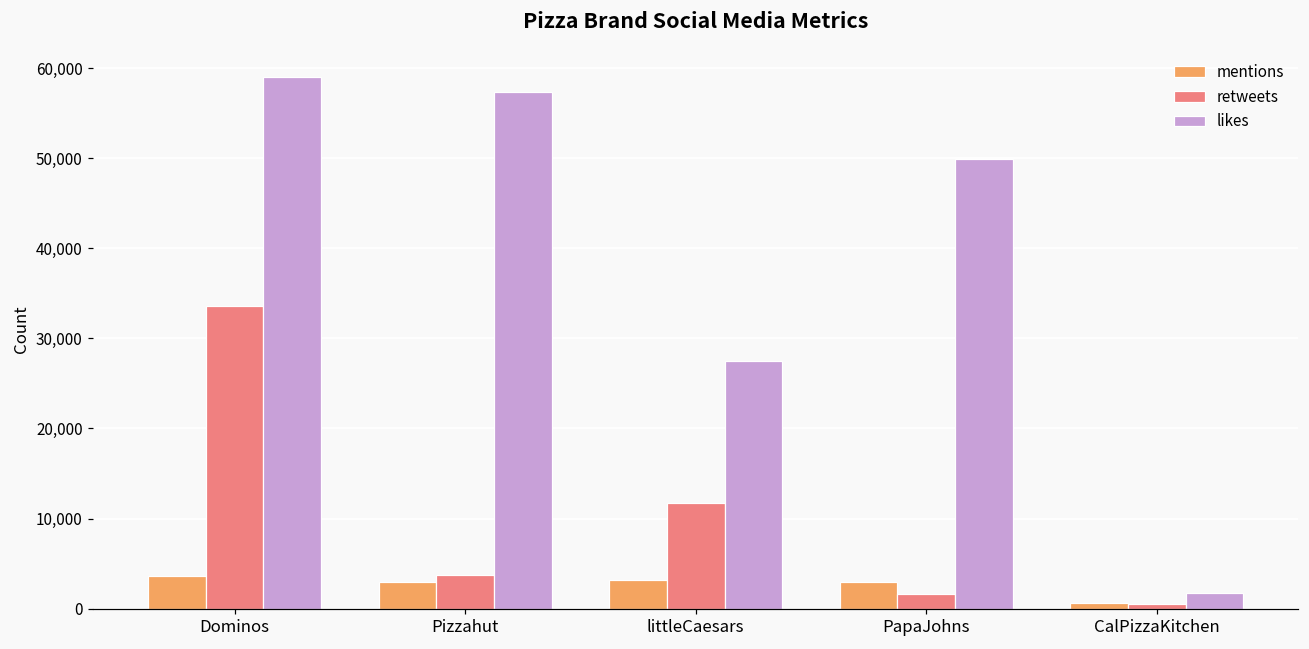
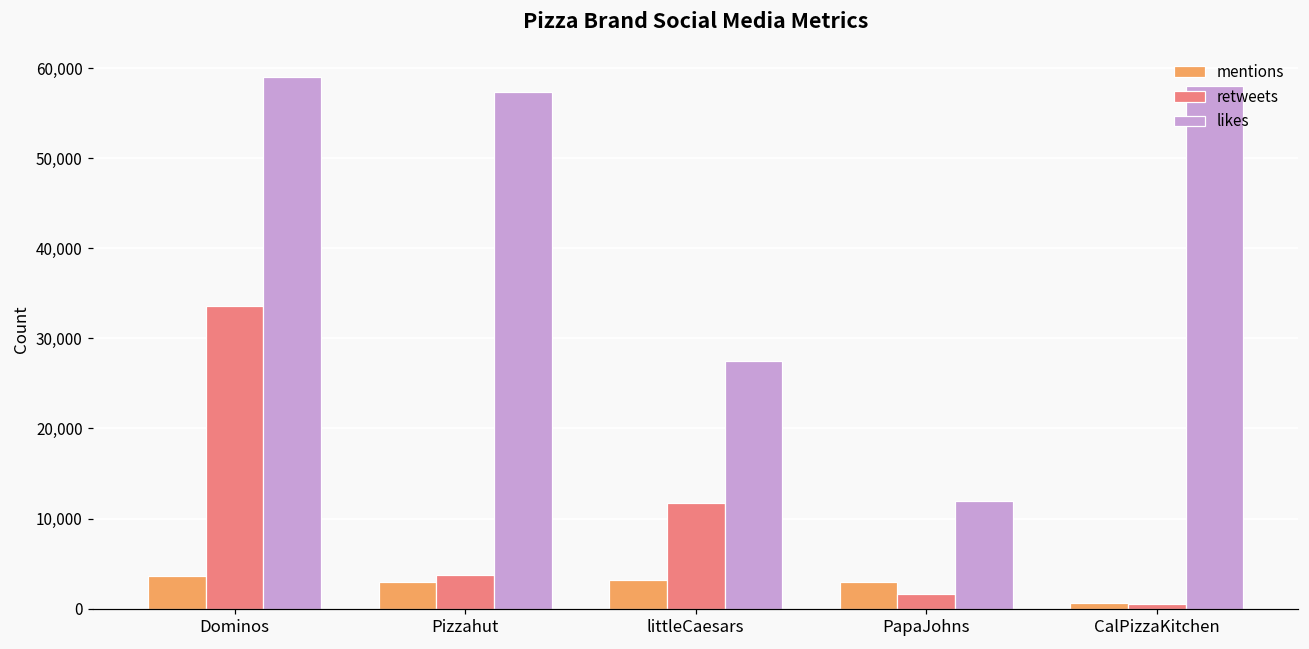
  {
    "likes": {
      "Dominos": "59,000",
      "Pizzahut": "57,000",
      "littleCaesars": "27,000",
-     "PapaJohns": "50,000",
-     "CalPizzaKitchen": "2,000"
+     "PapaJohns": "12,000",
+     "CalPizzaKitchen": "58,000"
    }
  }
